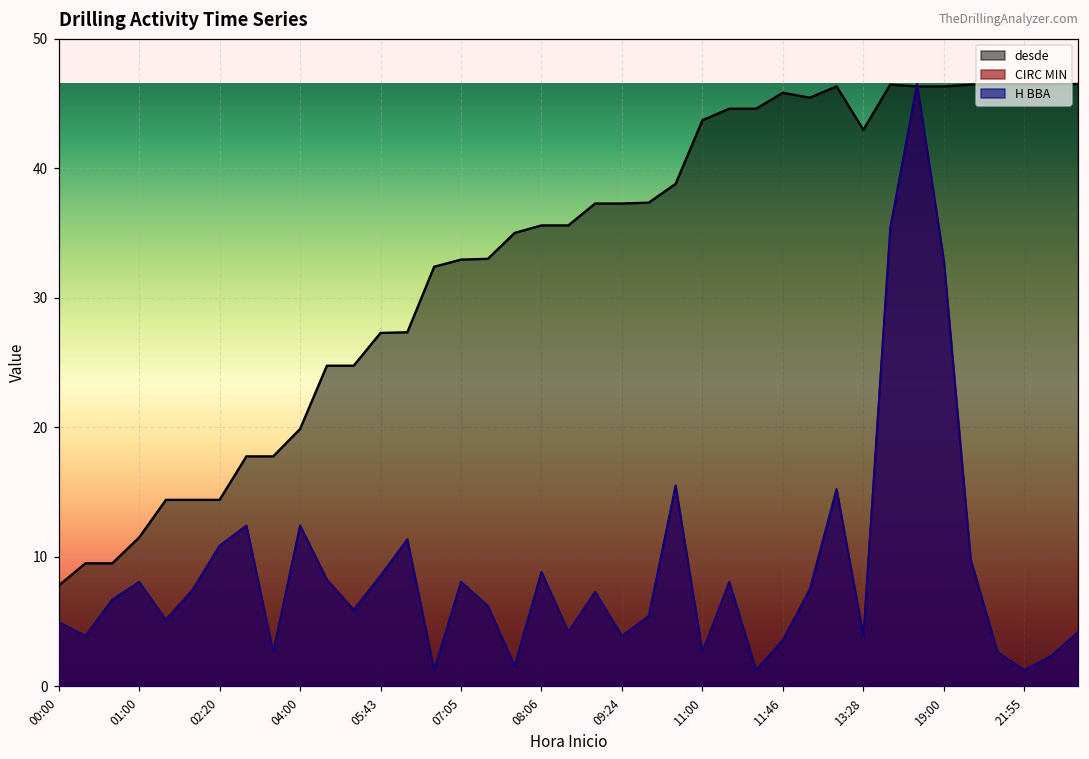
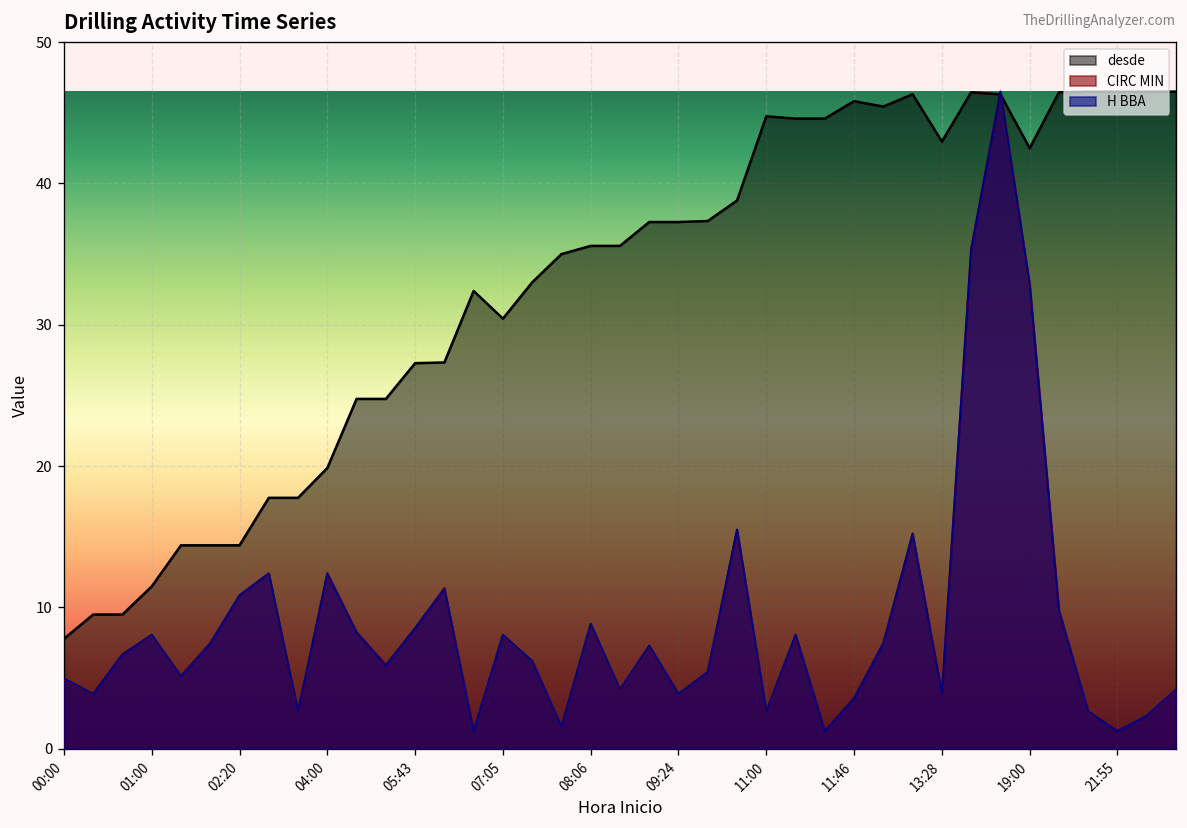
  {
    "desde": {
      "00:00": 7.8,
      "01:00": 11.5,
      "02:20": 14.4,
      "04:00": 19.9,
      "05:43": 27.3,
-     "07:05": 32.9,
+     "07:05": 30.4,
      "08:06": 35.6,
      "09:24": 37.3,
-     "11:00": 43.7,
+     "11:00": 44.8,
      "11:46": 45.8,
      "13:28": 43.0,
-     "19:00": 46.3
+     "19:00": 42.5
    }
  }
